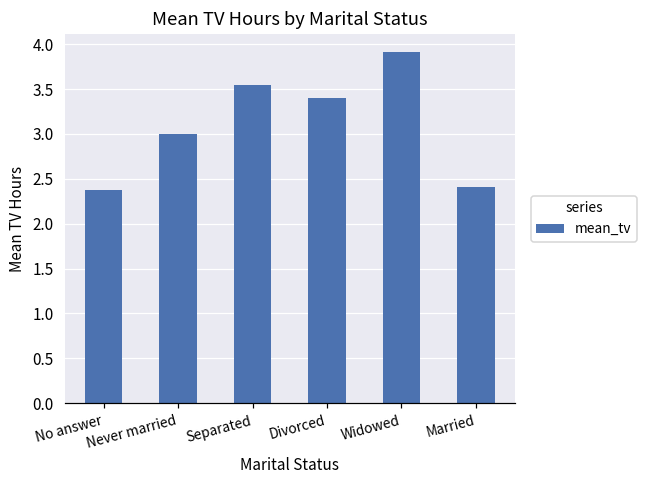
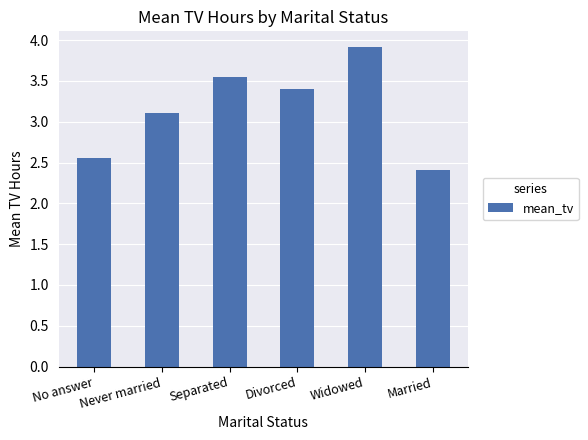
  {
-   "No answer": 2.4,
-   "Never married": 3.0,
+   "No answer": 2.6,
+   "Never married": 3.1,
    "Separated": 3.5,
    "Divorced": 3.4,
    "Widowed": 3.9,
    "Married": 2.4
  }
